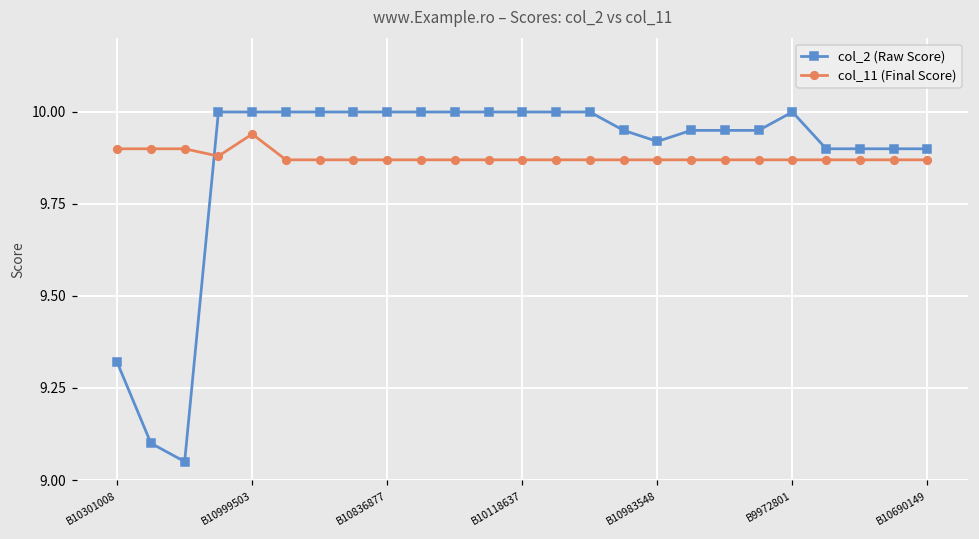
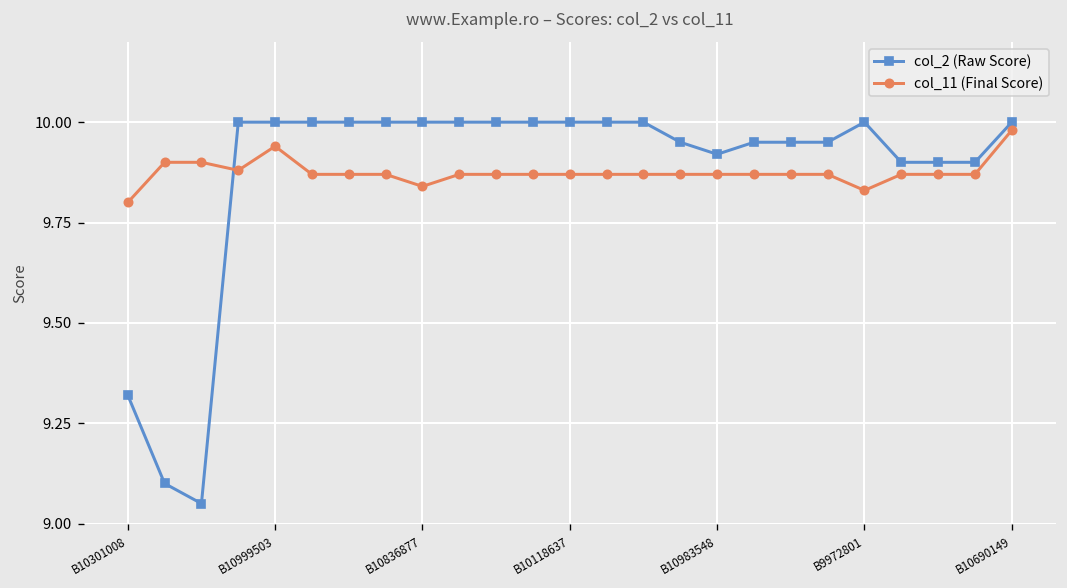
  {
    "col_2 (Raw Score)": {
      "B10301008": 9.32,
      "B10999503": 10.0,
      "B10836877": 10.0,
      "B10118637": 10.0,
      "B10983548": 9.92,
      "B9972801": 10.0,
-     "B10690149": 9.9
+     "B10690149": 10.0
    },
    "col_11 (Final Score)": {
-     "B10301008": 9.9,
+     "B10301008": 9.8,
      "B10999503": 9.94,
-     "B10836877": 9.87,
+     "B10836877": 9.84,
      "B10118637": 9.87,
      "B10983548": 9.87,
-     "B9972801": 9.87,
-     "B10690149": 9.87
+     "B9972801": 9.83,
+     "B10690149": 9.98
    }
  }
